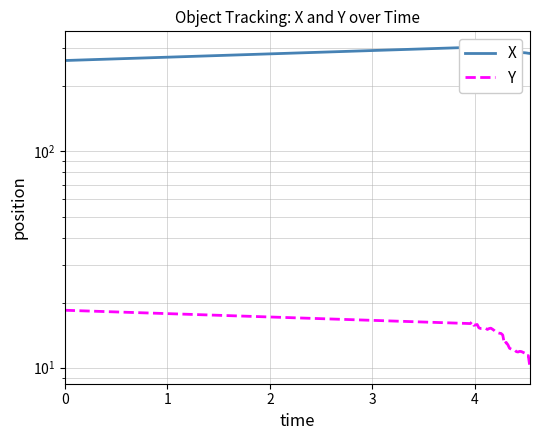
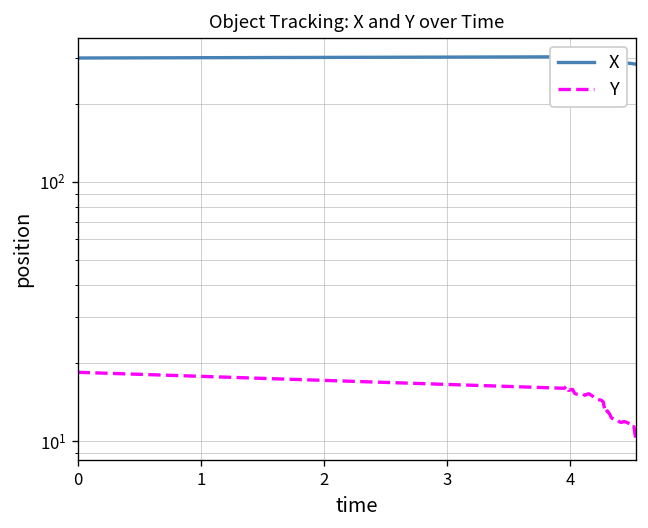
  {
    "X": {
-     "0": 260
+     "0": 300
    },
    "Y": {
      "0": 18
    }
  }
